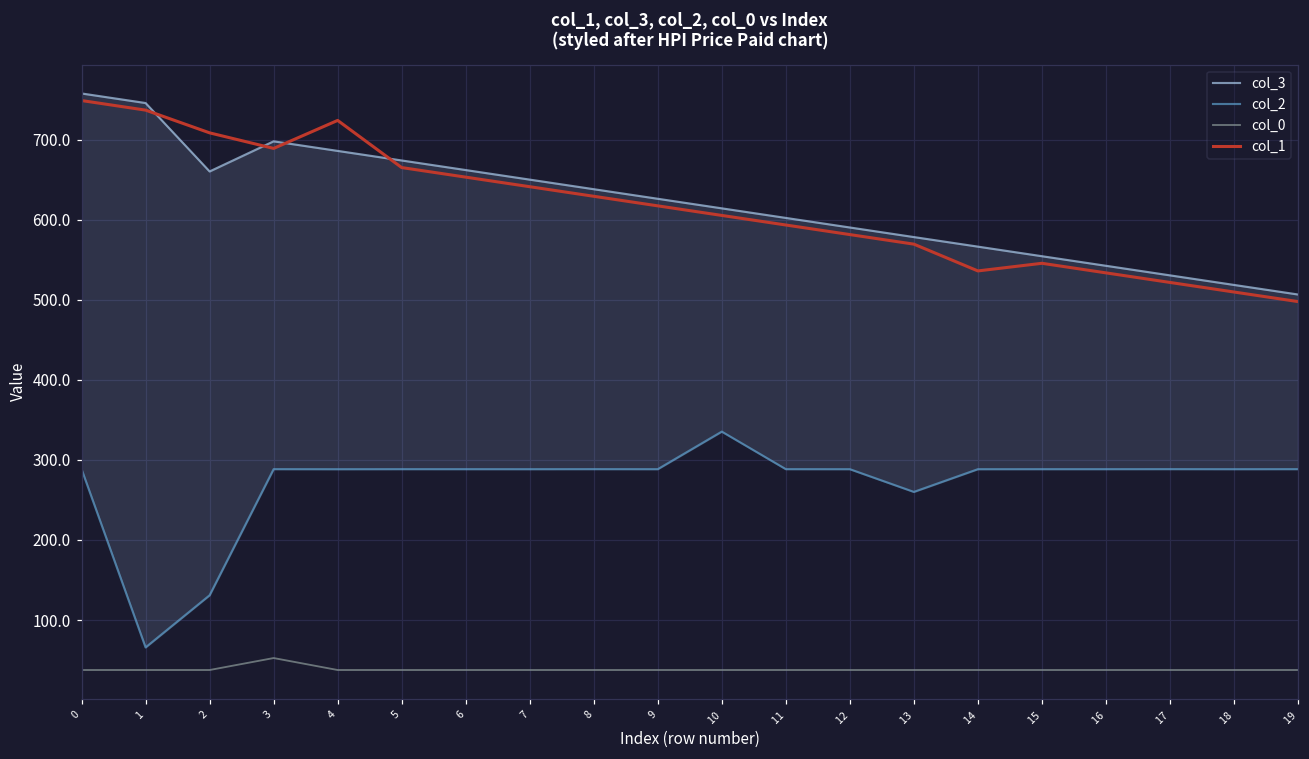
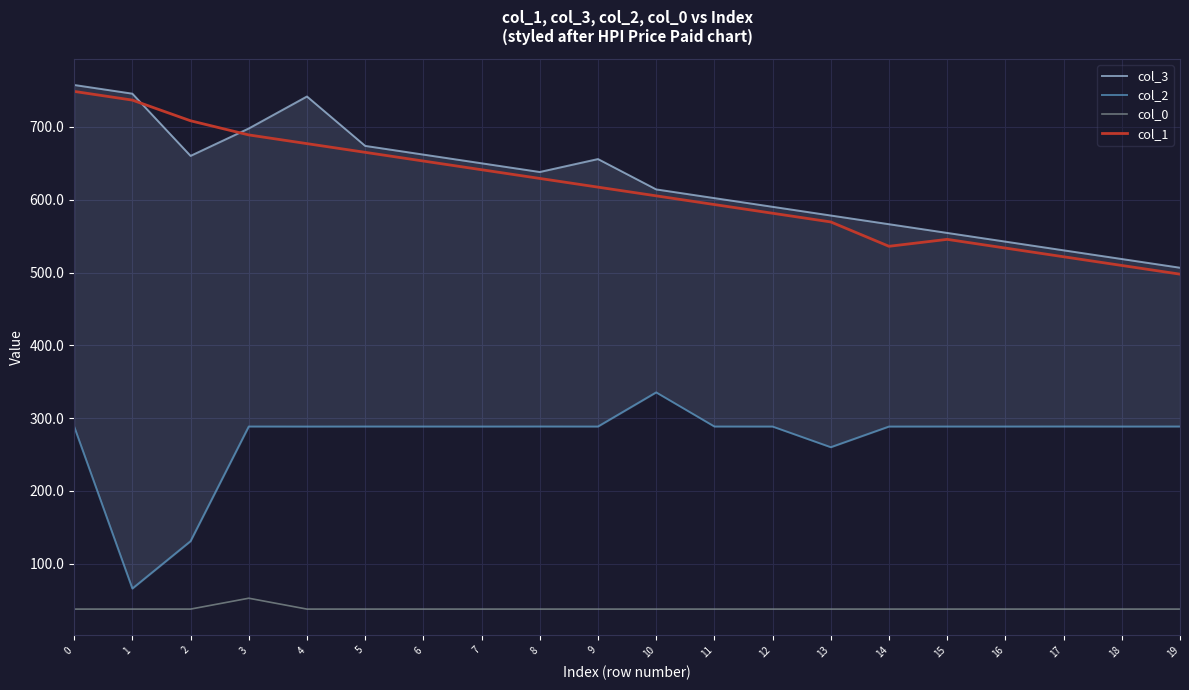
  {
    "col_3": {
      "0": 760,
      "1": 750,
      "2": 660,
      "3": 700,
-     "4": 690,
+     "4": 740,
      "5": 670,
      "6": 660,
      "7": 650,
      "8": 640,
-     "9": 630,
+     "9": 660,
      "10": 610,
      "11": 600,
      "12": 590,
      "13": 580,
      "14": 570,
      "15": 550,
      "16": 540,
      "17": 530,
      "18": 520,
      "19": 510
    },
    "col_2": {
      "0": 290,
      "1": 70,
      "2": 130,
      "3": 290,
      "4": 290,
      "5": 290,
      "6": 290,
      "7": 290,
      "8": 290,
      "9": 290,
      "10": 340,
      "11": 290,
      "12": 290,
      "13": 260,
      "14": 290,
      "15": 290,
      "16": 290,
      "17": 290,
      "18": 290,
      "19": 290
    },
    "col_0": {
      "0": 40,
      "1": 40,
      "2": 40,
      "3": 50,
      "4": 40,
      "5": 40,
      "6": 40,
      "7": 40,
      "8": 40,
      "9": 40,
      "10": 40,
      "11": 40,
      "12": 40,
      "13": 40,
      "14": 40,
      "15": 40,
      "16": 40,
      "17": 40,
      "18": 40,
      "19": 40
    },
    "col_1": {
      "0": 750,
      "1": 740,
      "2": 710,
      "3": 690,
-     "4": 720,
+     "4": 680,
      "5": 670,
      "6": 650,
      "7": 640,
      "8": 630,
      "9": 620,
      "10": 610,
      "11": 590,
      "12": 580,
      "13": 570,
      "14": 540,
      "15": 550,
      "16": 530,
      "17": 520,
      "18": 510,
      "19": 500
    }
  }
